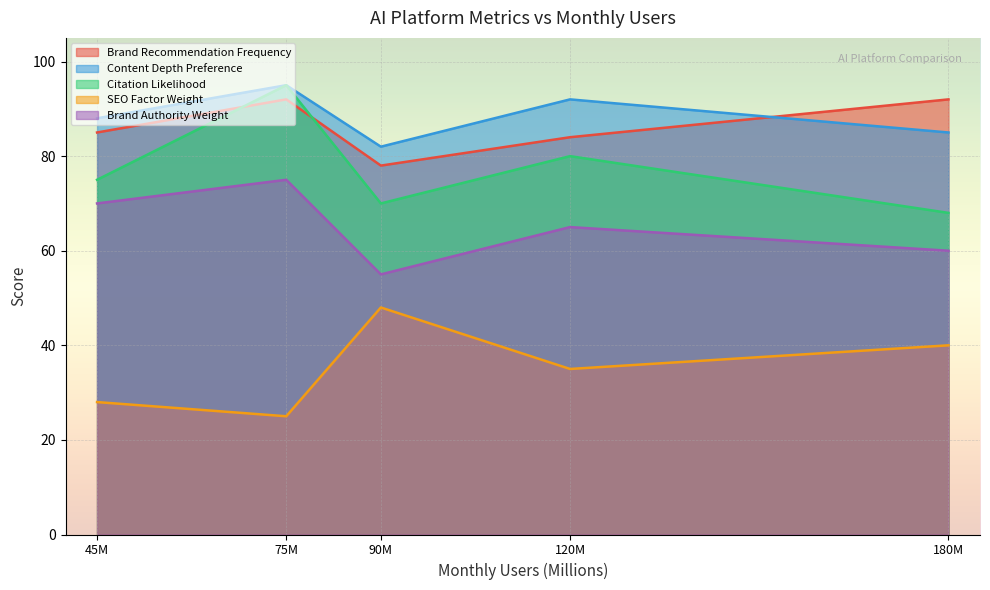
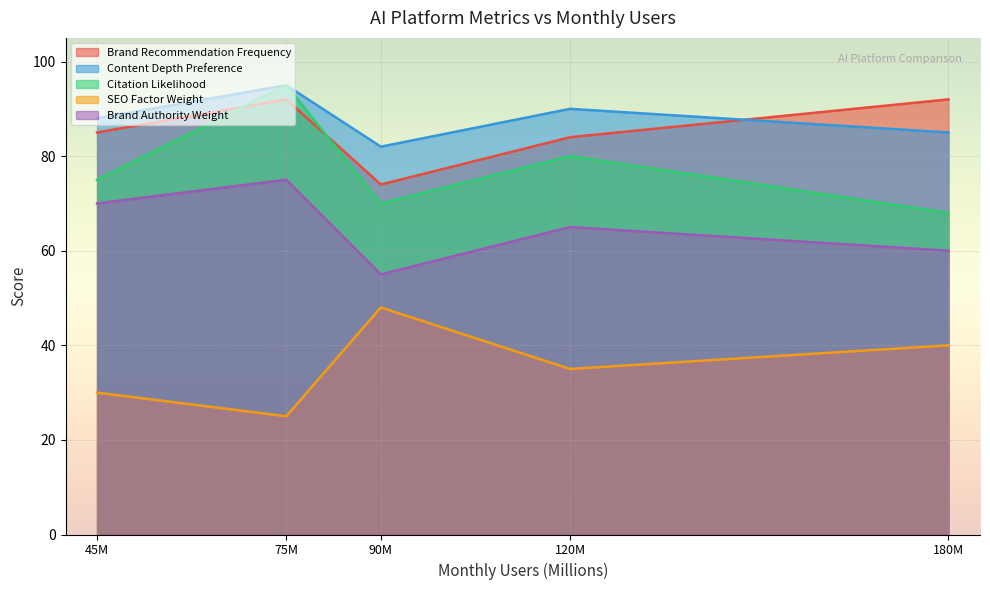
  {
    "Brand Recommendation Frequency": {
      "45M": 85,
-     "90M": 78,
+     "90M": 74,
      "120M": 84,
      "180M": 92
    },
    "Content Depth Preference": {
      "90M": 82,
-     "120M": 92,
+     "120M": 90,
      "180M": 85
    },
    "Citation Likelihood": {
      "45M": 75,
      "90M": 70,
      "120M": 80,
      "180M": 68
    },
    "SEO Factor Weight": {
-     "45M": 28,
+     "45M": 30,
      "75M": 25,
      "90M": 48,
      "120M": 35,
      "180M": 40
    },
    "Brand Authority Weight": {
      "45M": 70,
      "75M": 75,
      "90M": 55,
      "120M": 65,
      "180M": 60
    }
  }
